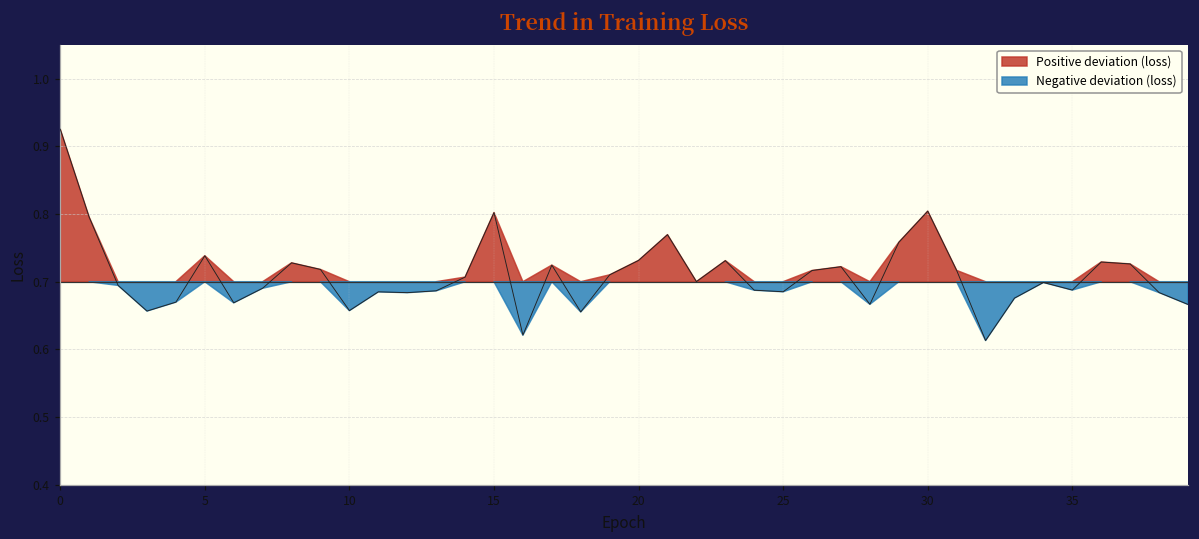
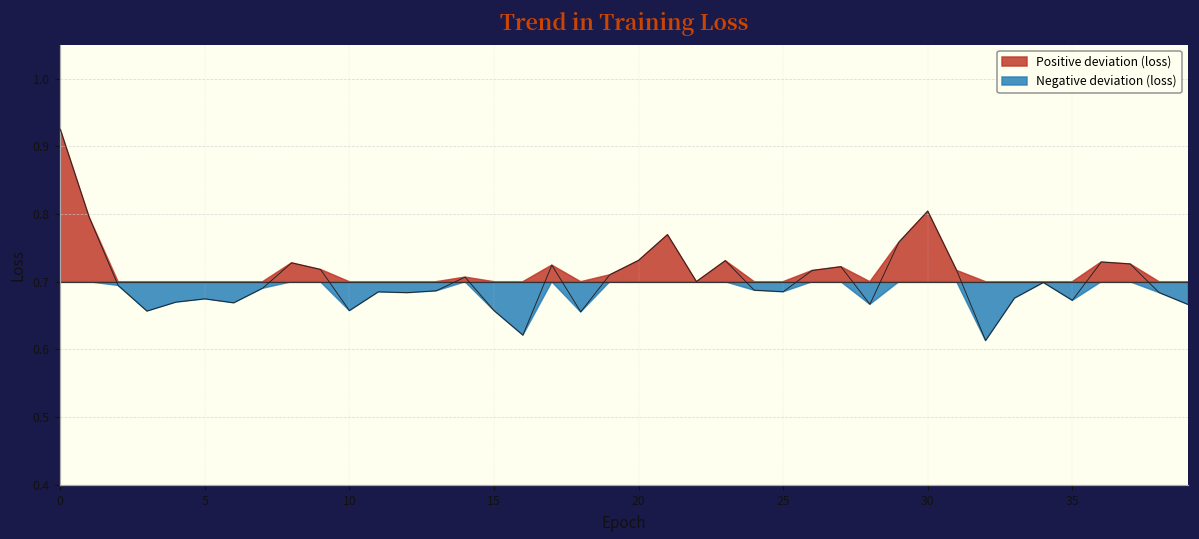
  {
    "0": 0.93,
-   "5": 0.74,
+   "5": 0.67,
    "10": 0.66,
-   "15": 0.80,
+   "15": 0.66,
    "20": 0.73,
    "25": 0.69,
    "30": 0.80,
-   "35": 0.69
+   "35": 0.67
  }
